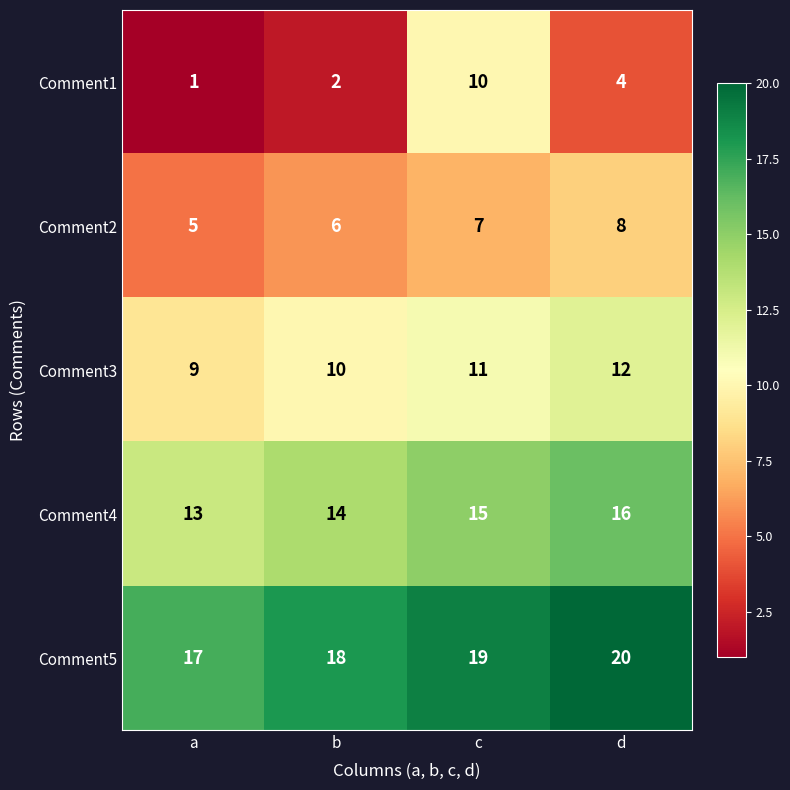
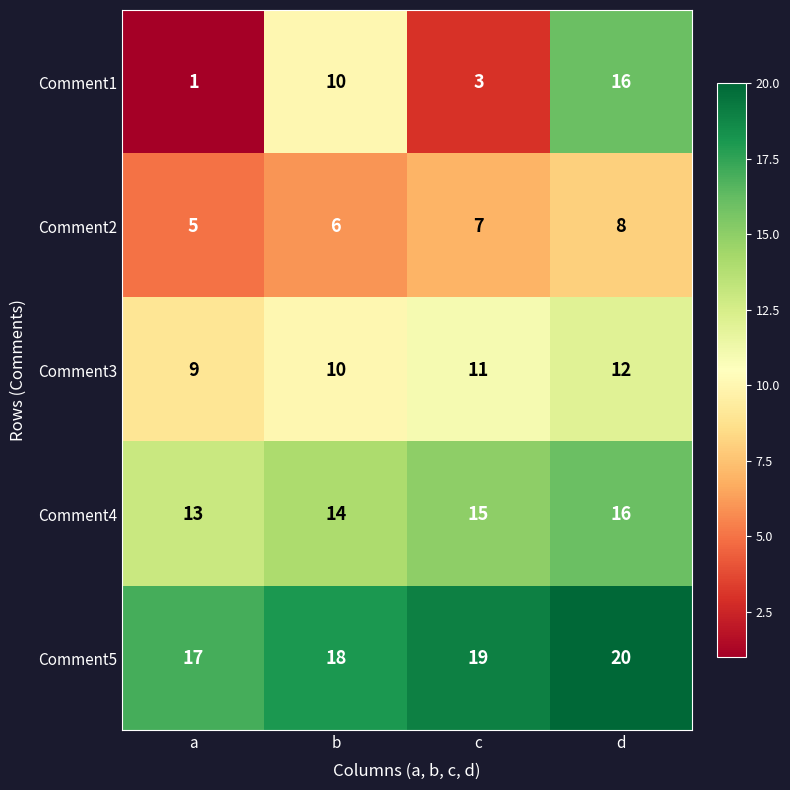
  {
    "Comment1": {
      "a": 1,
-     "b": 2,
-     "c": 10,
-     "d": 4
+     "b": 10,
+     "c": 3,
+     "d": 16
    },
    "Comment2": {
      "a": 5,
      "b": 6,
      "c": 7,
      "d": 8
    },
    "Comment3": {
      "a": 9,
      "b": 10,
      "c": 11,
      "d": 12
    },
    "Comment4": {
      "a": 13,
      "b": 14,
      "c": 15,
      "d": 16
    },
    "Comment5": {
      "a": 17,
      "b": 18,
      "c": 19,
      "d": 20
    }
  }
